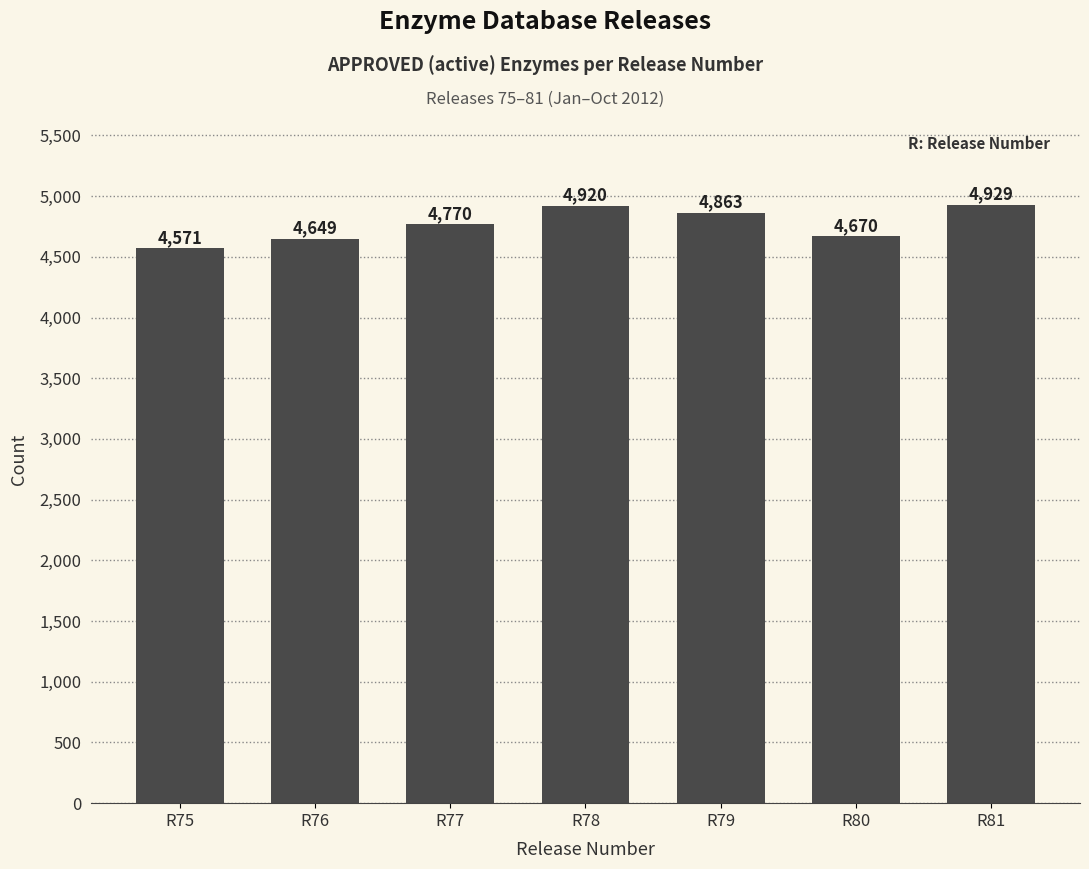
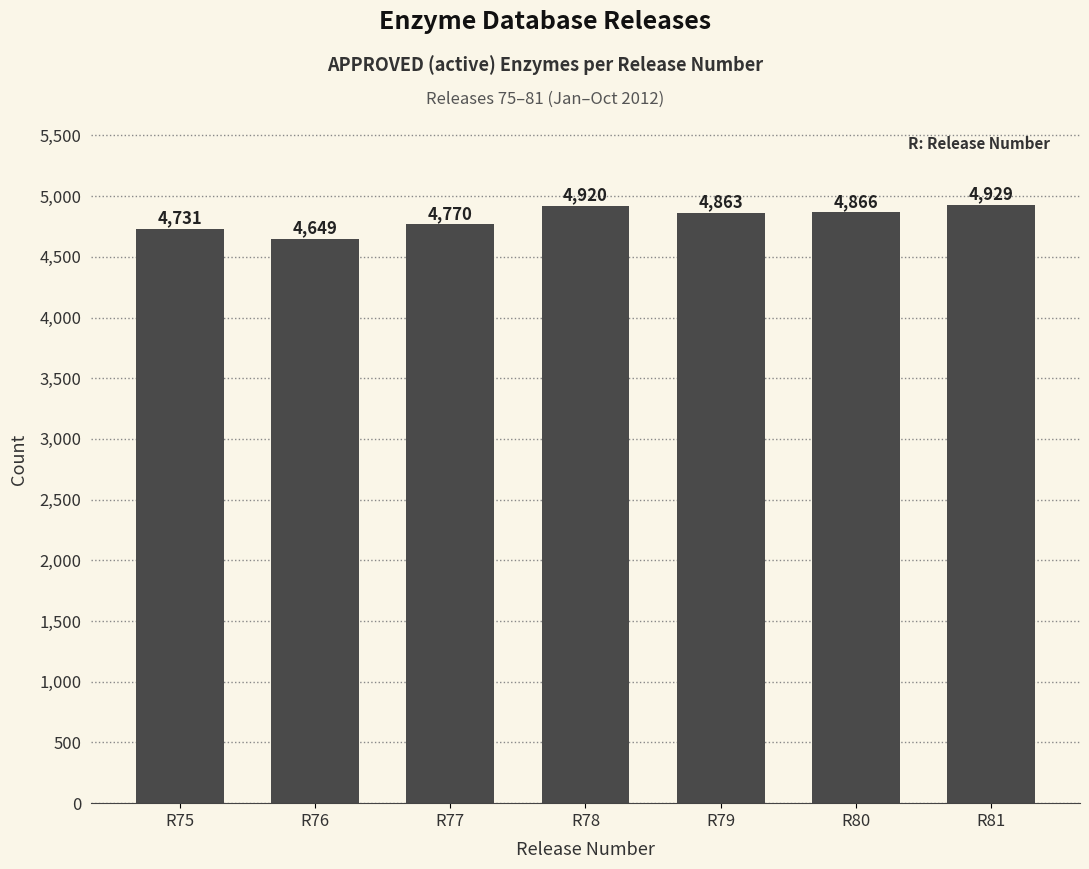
  {
-   "R75": "4,571",
+   "R75": "4,731",
    "R76": "4,649",
    "R77": "4,770",
    "R78": "4,920",
    "R79": "4,863",
-   "R80": "4,670",
+   "R80": "4,866",
    "R81": "4,929"
  }
